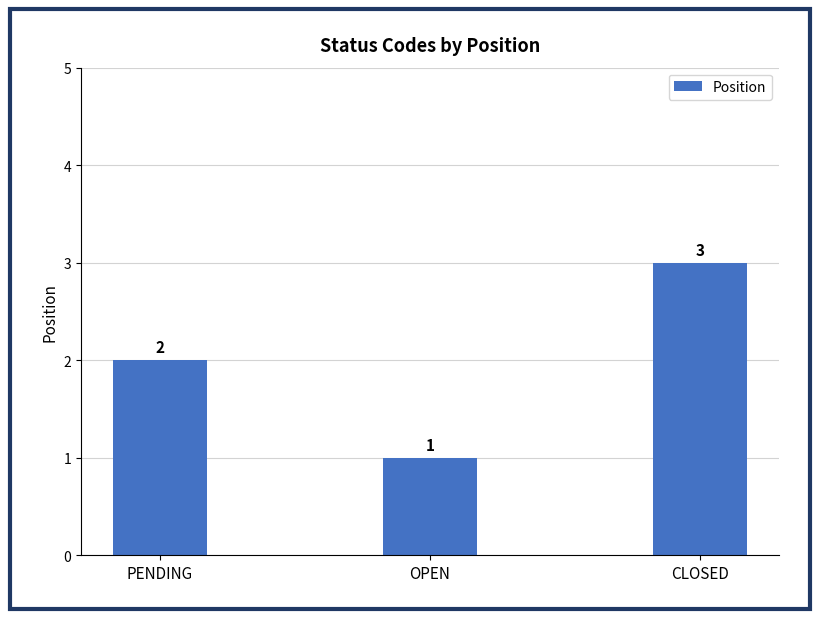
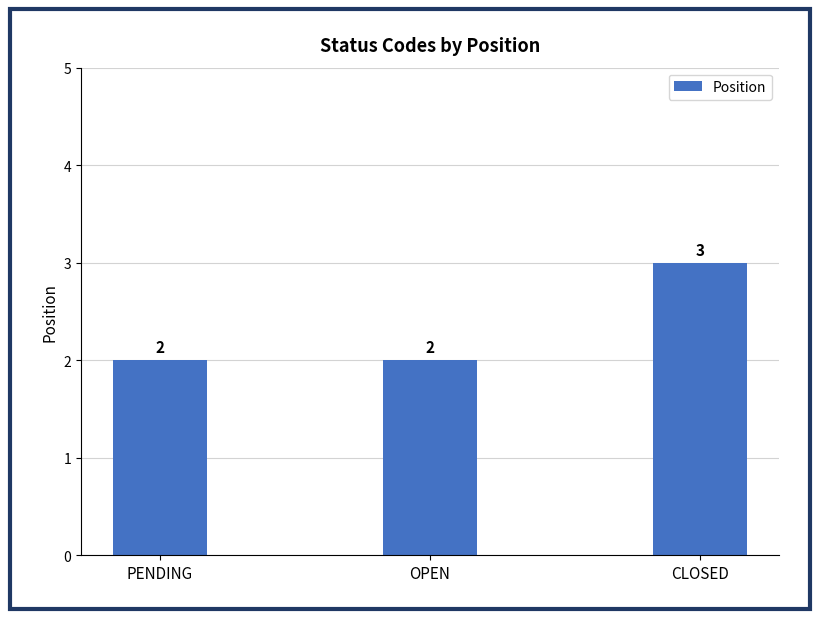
  {
    "PENDING": 2,
-   "OPEN": 1,
+   "OPEN": 2,
    "CLOSED": 3
  }
